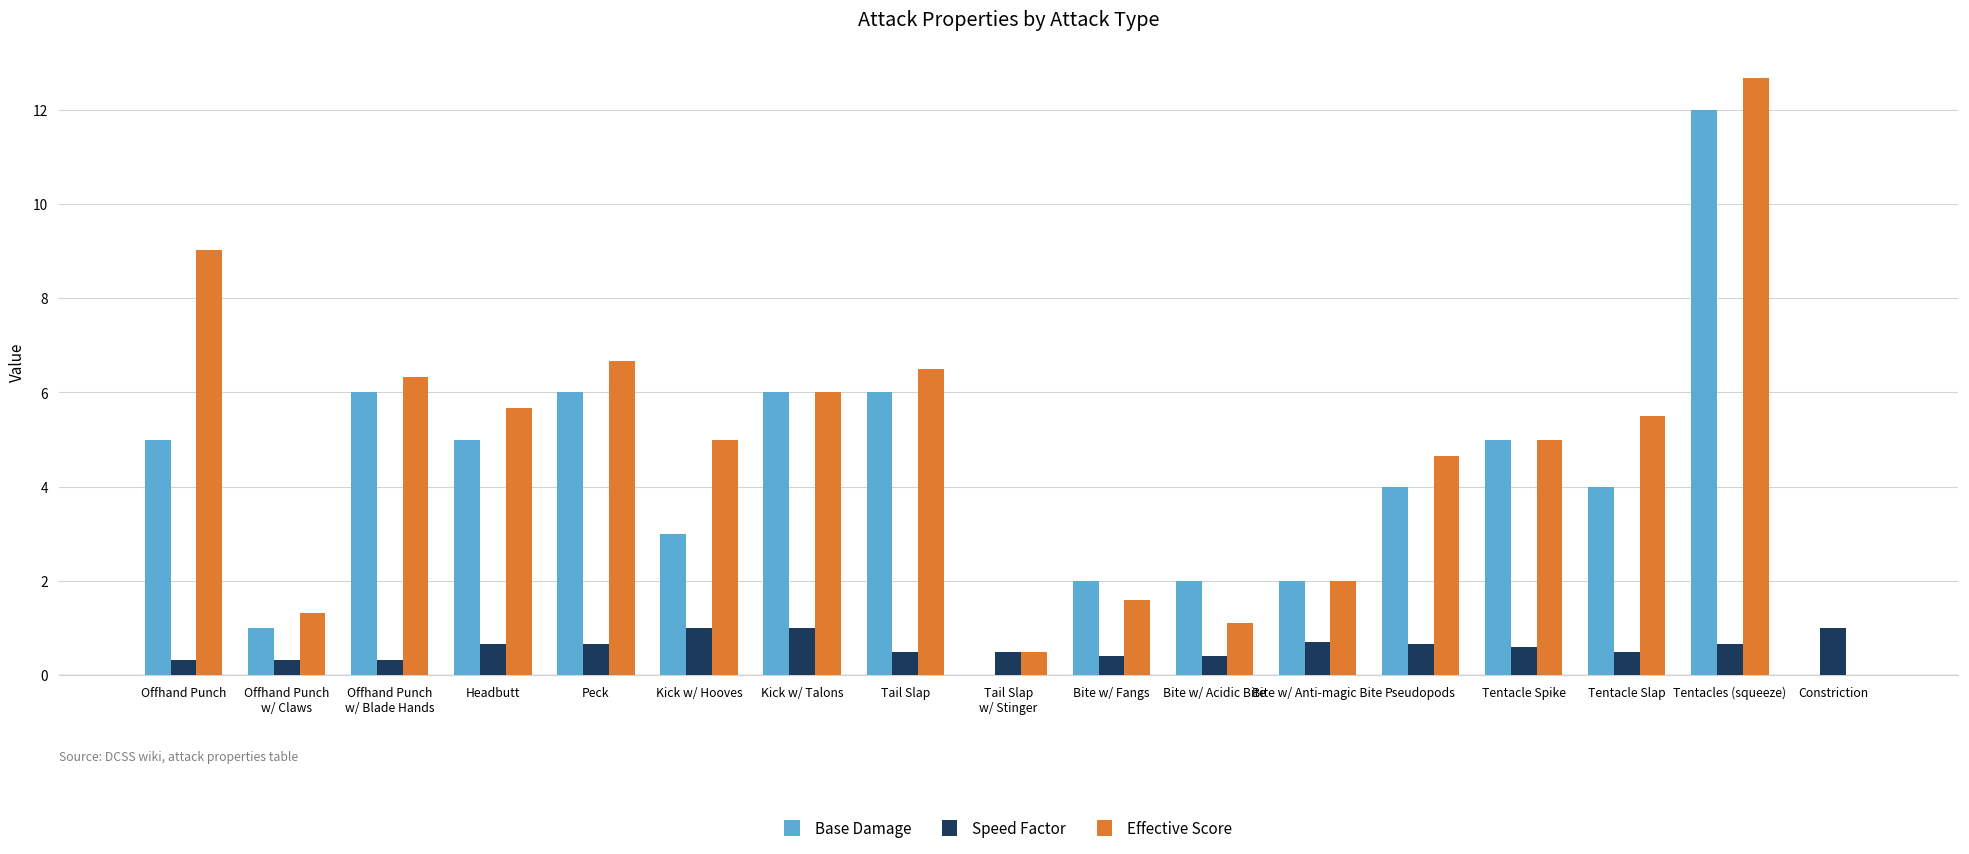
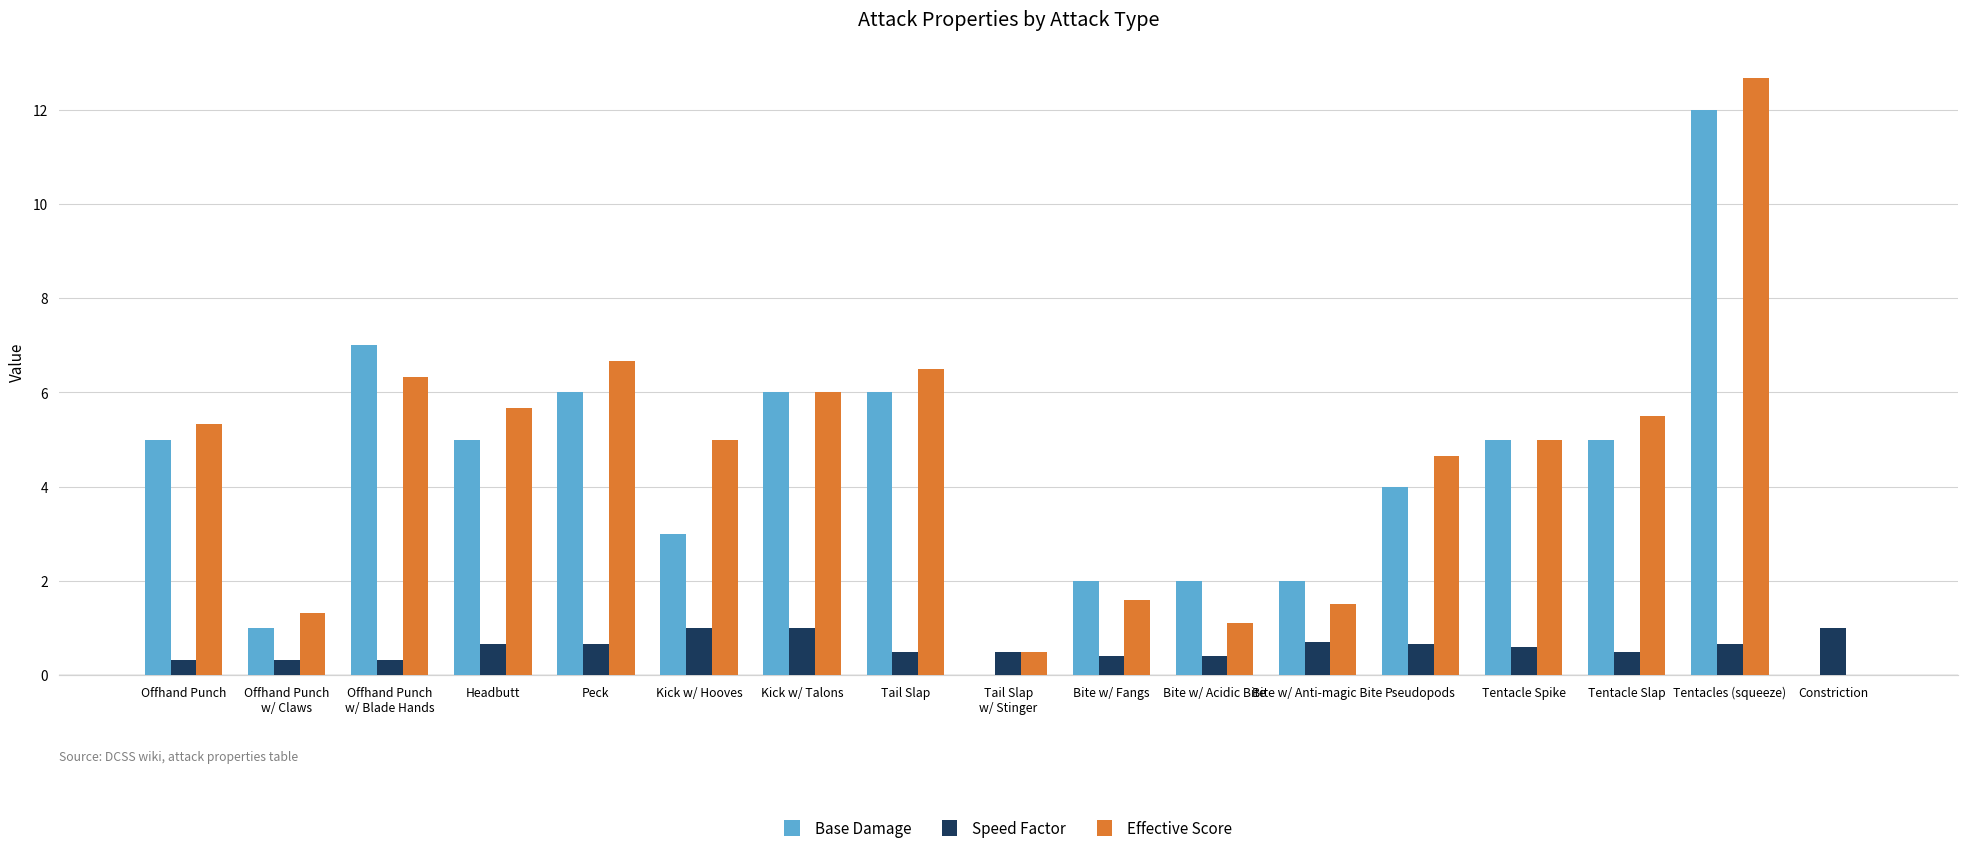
  {
    "Base Damage": {
      "Offhand Punch": 5,
      "Offhand Punch w/ Claws": 1,
-     "Offhand Punch w/ Blade Hands": 6,
+     "Offhand Punch w/ Blade Hands": 7,
      "Headbutt": 5,
      "Peck": 6,
      "Kick w/ Hooves": 3,
      "Kick w/ Talons": 6,
      "Tail Slap": 6,
      "Tail Slap w/ Stinger": 0,
      "Bite w/ Fangs": 2,
      "Bite w/ Acidic Bite": 2,
      "Bite w/ Anti-magic Bite": 2,
      "Pseudopods": 4,
      "Tentacle Spike": 5,
-     "Tentacle Slap": 4,
+     "Tentacle Slap": 5,
      "Tentacles (squeeze)": 12,
      "Constriction": 0
    },
    "Speed Factor": {
      "Offhand Punch": 0.3,
      "Offhand Punch w/ Claws": 0.3,
      "Offhand Punch w/ Blade Hands": 0.3,
      "Headbutt": 0.7,
      "Peck": 0.7,
      "Kick w/ Hooves": 1.0,
      "Kick w/ Talons": 1.0,
      "Tail Slap": 0.5,
      "Tail Slap w/ Stinger": 0.5,
      "Bite w/ Fangs": 0.4,
      "Bite w/ Acidic Bite": 0.4,
      "Bite w/ Anti-magic Bite": 0.7,
      "Pseudopods": 0.7,
      "Tentacle Spike": 0.6,
      "Tentacle Slap": 0.5,
      "Tentacles (squeeze)": 0.7,
      "Constriction": 1.0
    },
    "Effective Score": {
-     "Offhand Punch": 9.0,
+     "Offhand Punch": 5.3,
      "Offhand Punch w/ Claws": 1.3,
      "Offhand Punch w/ Blade Hands": 6.3,
      "Headbutt": 5.7,
      "Peck": 6.7,
      "Kick w/ Hooves": 5.0,
      "Kick w/ Talons": 6.0,
      "Tail Slap": 6.5,
      "Tail Slap w/ Stinger": 0.5,
      "Bite w/ Fangs": 1.6,
      "Bite w/ Acidic Bite": 1.1,
-     "Bite w/ Anti-magic Bite": 2.0,
+     "Bite w/ Anti-magic Bite": 1.5,
      "Pseudopods": 4.7,
      "Tentacle Spike": 5.0,
      "Tentacle Slap": 5.5,
      "Tentacles (squeeze)": 12.7,
      "Constriction": 0.0
    }
  }
